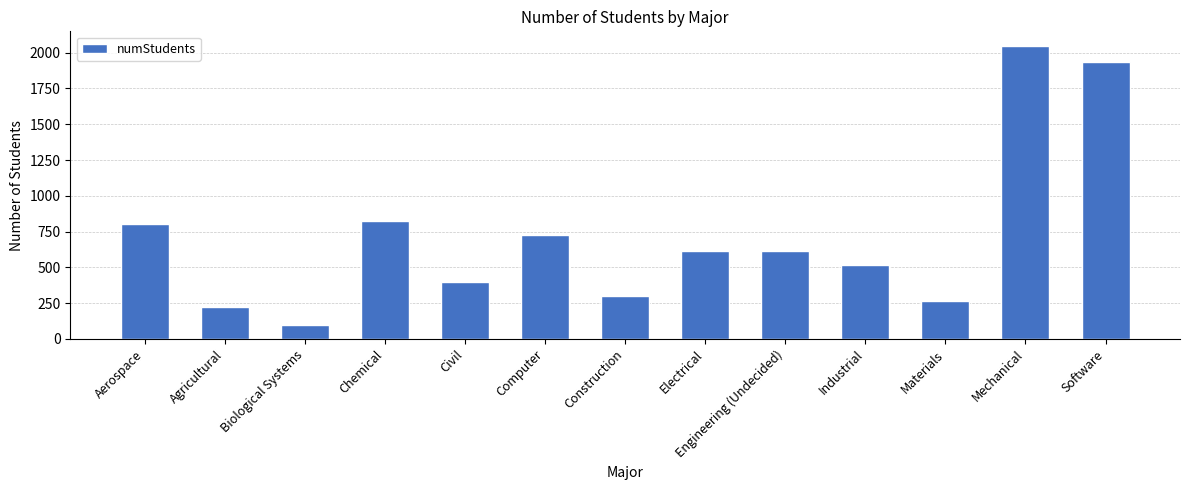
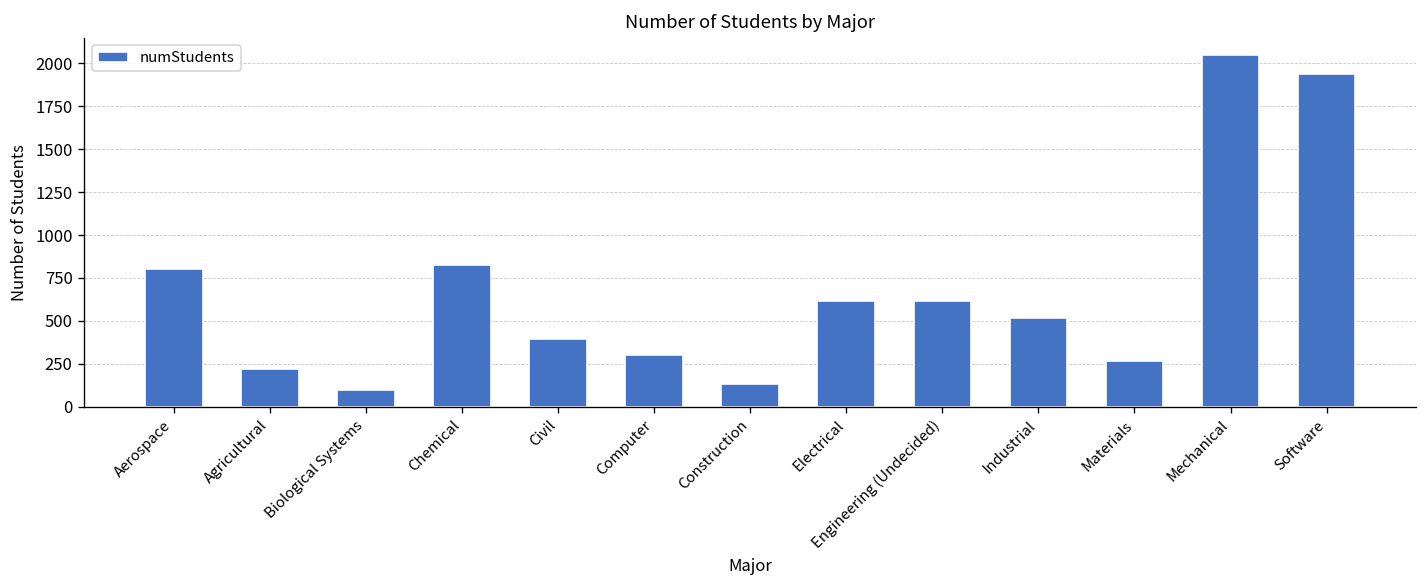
  {
    "Aerospace": 800,
    "Agricultural": 220,
    "Biological Systems": 100,
    "Chemical": 820,
    "Civil": 400,
-   "Computer": 730,
-   "Construction": 300,
+   "Computer": 300,
+   "Construction": 130,
    "Electrical": 610,
    "Engineering (Undecided)": 620,
    "Industrial": 510,
    "Materials": 270,
    "Mechanical": 2050,
    "Software": 1940
  }
